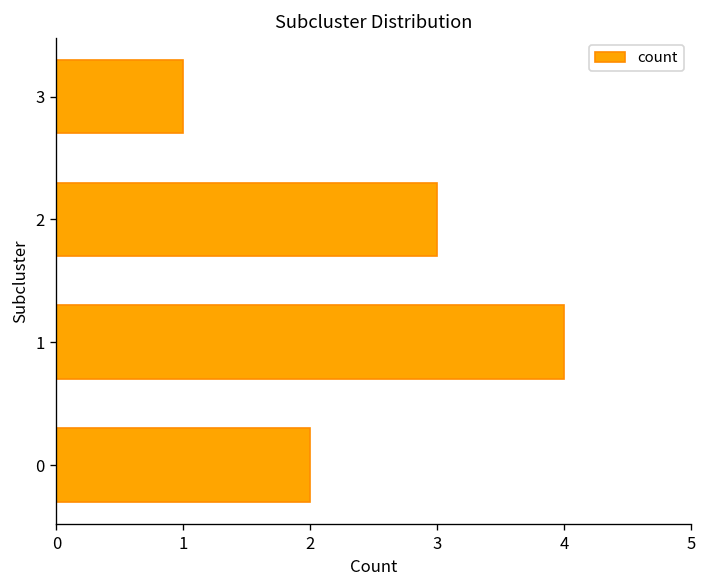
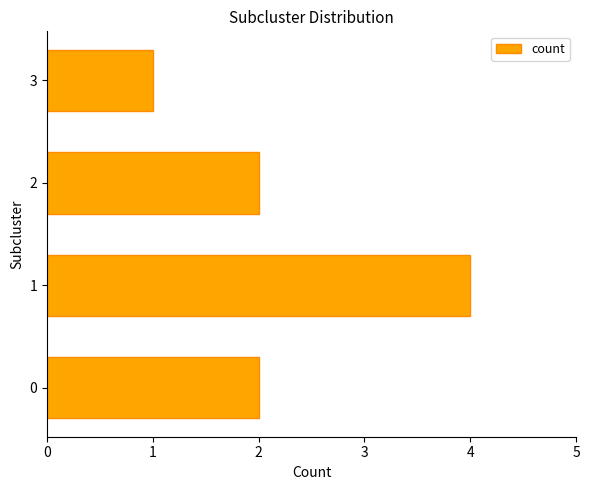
  {
    "3": 1,
-   "2": 3,
+   "2": 2,
    "1": 4,
    "0": 2
  }
